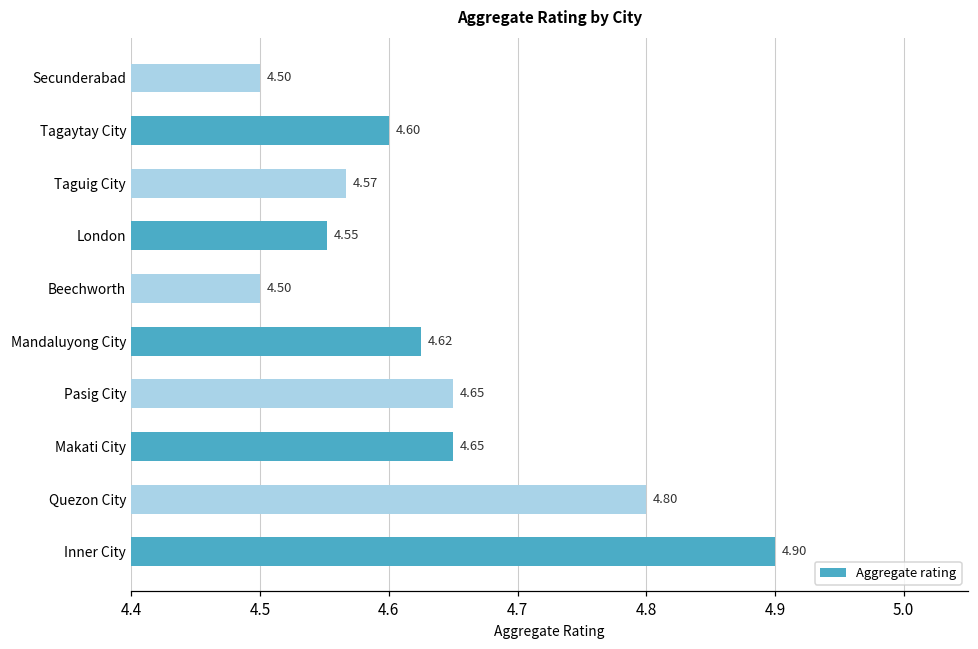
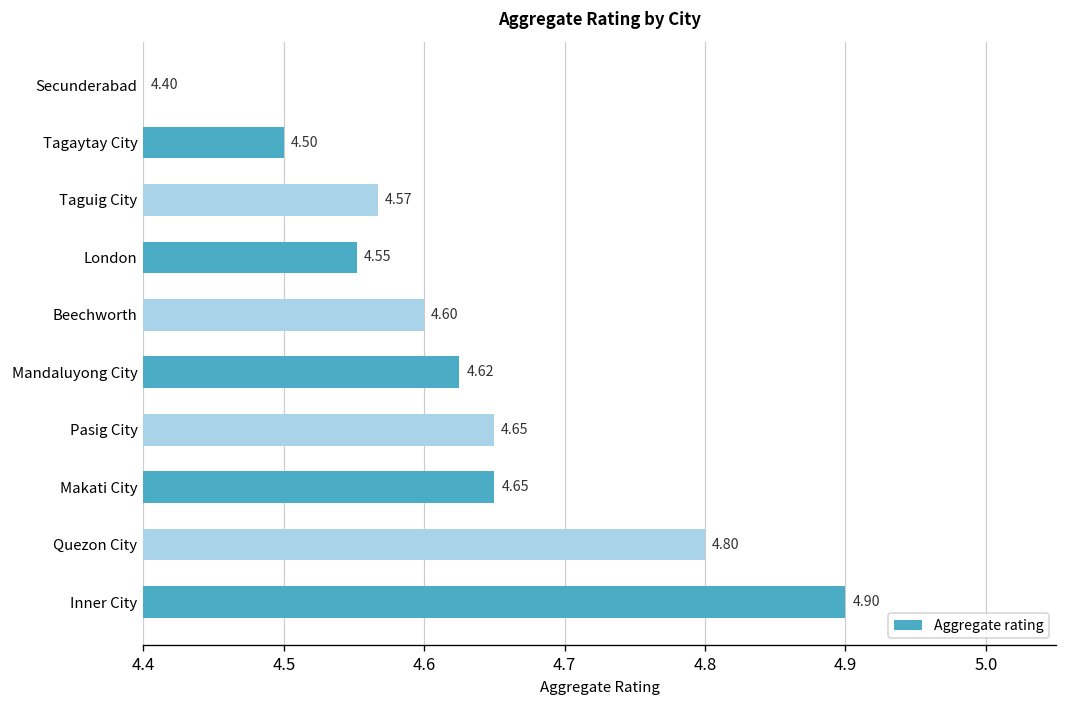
  {
-   "Secunderabad": 4.50,
-   "Tagaytay City": 4.60,
+   "Secunderabad": 4.40,
+   "Tagaytay City": 4.50,
    "Taguig City": 4.57,
    "London": 4.55,
-   "Beechworth": 4.50,
+   "Beechworth": 4.60,
    "Mandaluyong City": 4.62,
    "Pasig City": 4.65,
    "Makati City": 4.65,
    "Quezon City": 4.80,
    "Inner City": 4.90
  }
